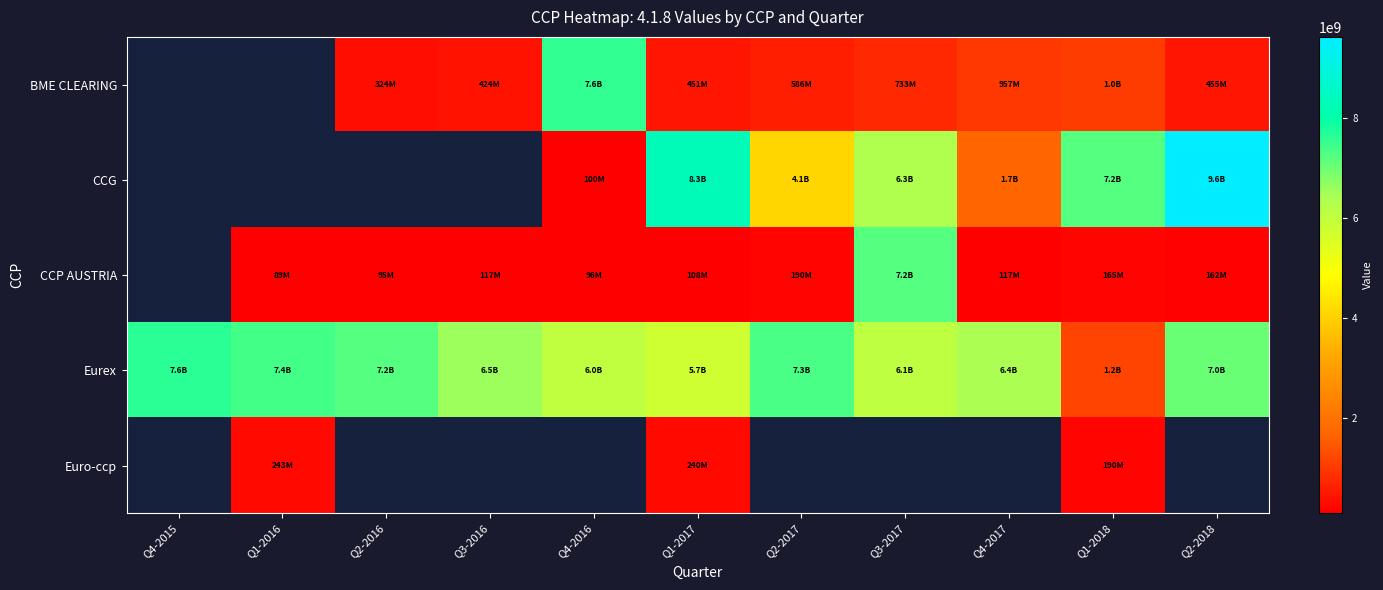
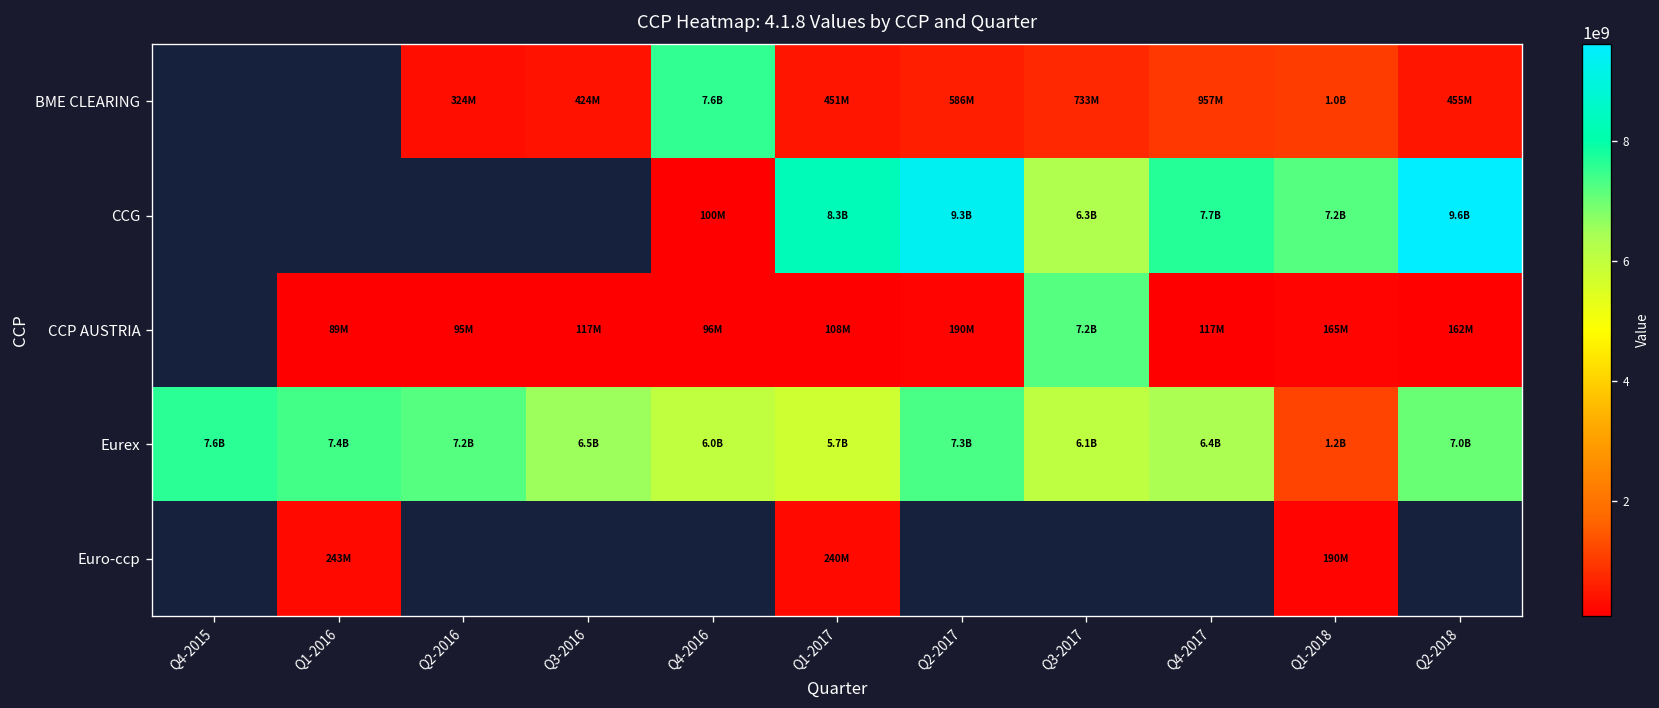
  {
    "BME CLEARING": {
      "Q2-2016": "324M",
      "Q3-2016": "424M",
      "Q4-2016": "7.6B",
      "Q1-2017": "451M",
      "Q2-2017": "586M",
      "Q3-2017": "733M",
      "Q4-2017": "957M",
      "Q1-2018": "1.0B",
      "Q2-2018": "455M"
    },
    "CCG": {
      "Q4-2016": "100M",
      "Q1-2017": "8.3B",
-     "Q2-2017": "4.1B",
+     "Q2-2017": "9.3B",
      "Q3-2017": "6.3B",
-     "Q4-2017": "1.7B",
+     "Q4-2017": "7.7B",
      "Q1-2018": "7.2B",
      "Q2-2018": "9.6B"
    },
    "CCP AUSTRIA": {
      "Q1-2016": "89M",
      "Q2-2016": "95M",
      "Q3-2016": "117M",
      "Q4-2016": "96M",
      "Q1-2017": "108M",
      "Q2-2017": "190M",
      "Q3-2017": "7.2B",
      "Q4-2017": "117M",
      "Q1-2018": "165M",
      "Q2-2018": "162M"
    },
    "Eurex": {
      "Q4-2015": "7.6B",
      "Q1-2016": "7.4B",
      "Q2-2016": "7.2B",
      "Q3-2016": "6.5B",
      "Q4-2016": "6.0B",
      "Q1-2017": "5.7B",
      "Q2-2017": "7.3B",
      "Q3-2017": "6.1B",
      "Q4-2017": "6.4B",
      "Q1-2018": "1.2B",
      "Q2-2018": "7.0B"
    },
    "Euro-ccp": {
      "Q1-2016": "243M",
      "Q1-2017": "240M",
      "Q1-2018": "190M"
    }
  }
